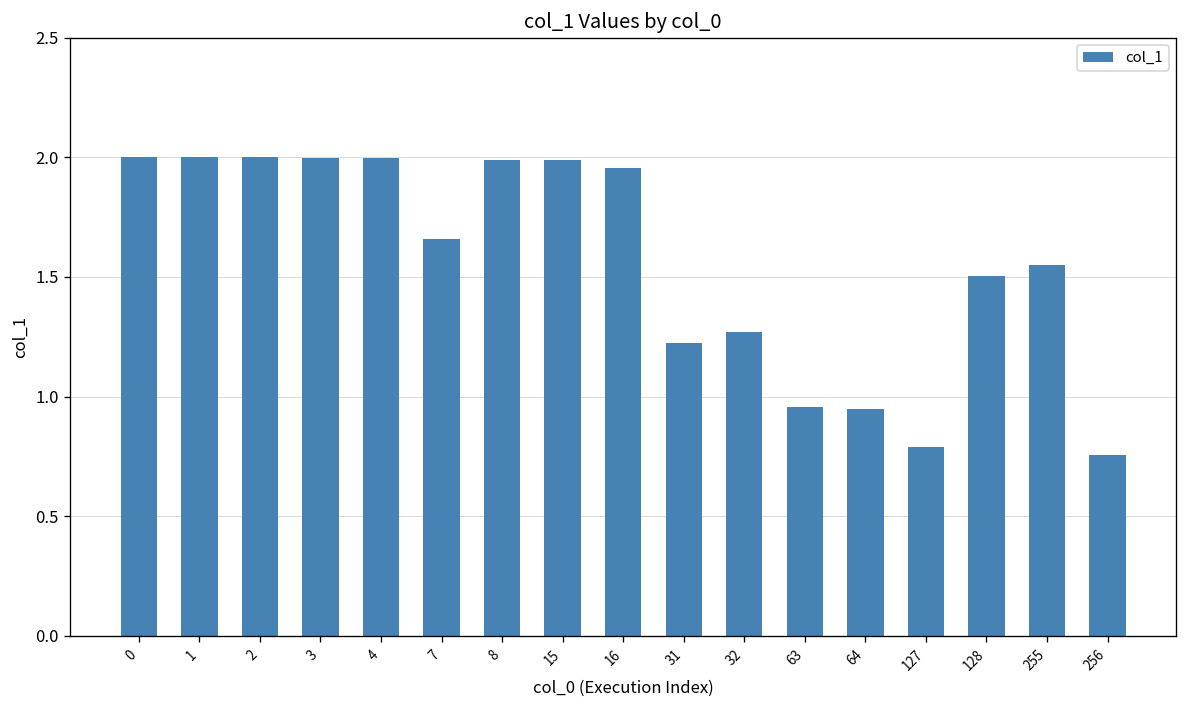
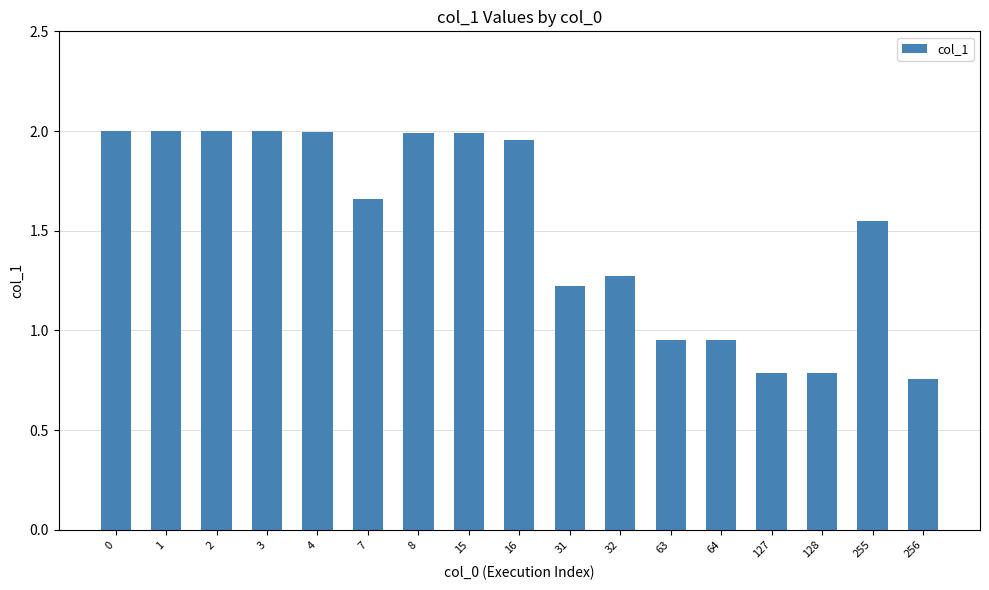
  {
    "0": 2.00,
    "1": 2.00,
    "2": 2.00,
    "3": 2.00,
    "4": 2.00,
    "7": 1.66,
    "8": 1.99,
    "15": 1.99,
    "16": 1.96,
    "31": 1.23,
    "32": 1.27,
    "63": 0.95,
    "64": 0.95,
    "127": 0.79,
-   "128": 1.51,
+   "128": 0.79,
    "255": 1.55,
    "256": 0.75
  }
